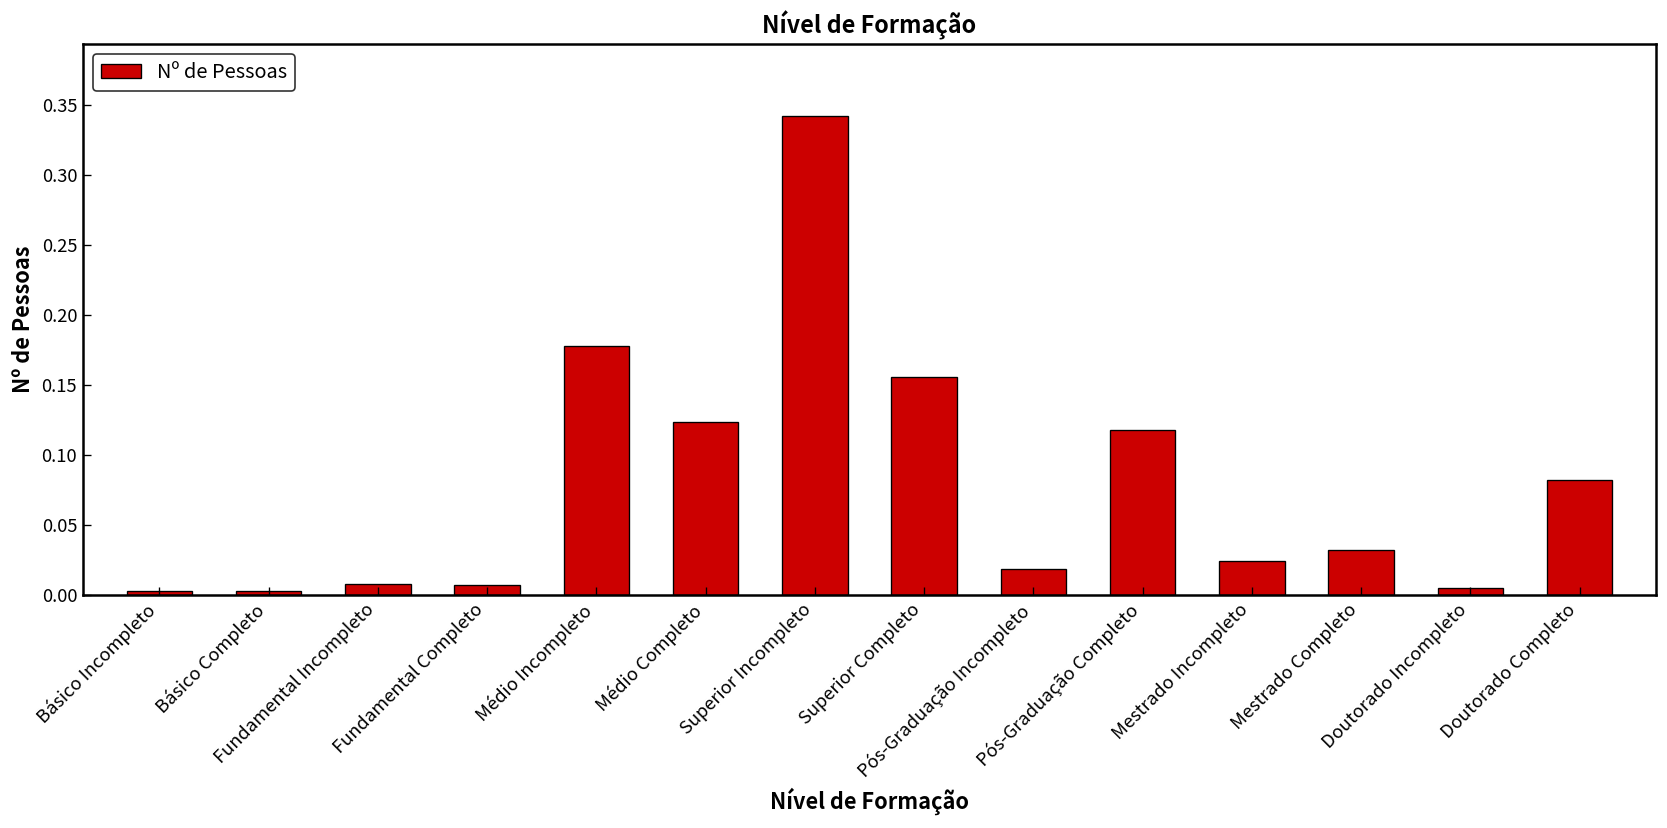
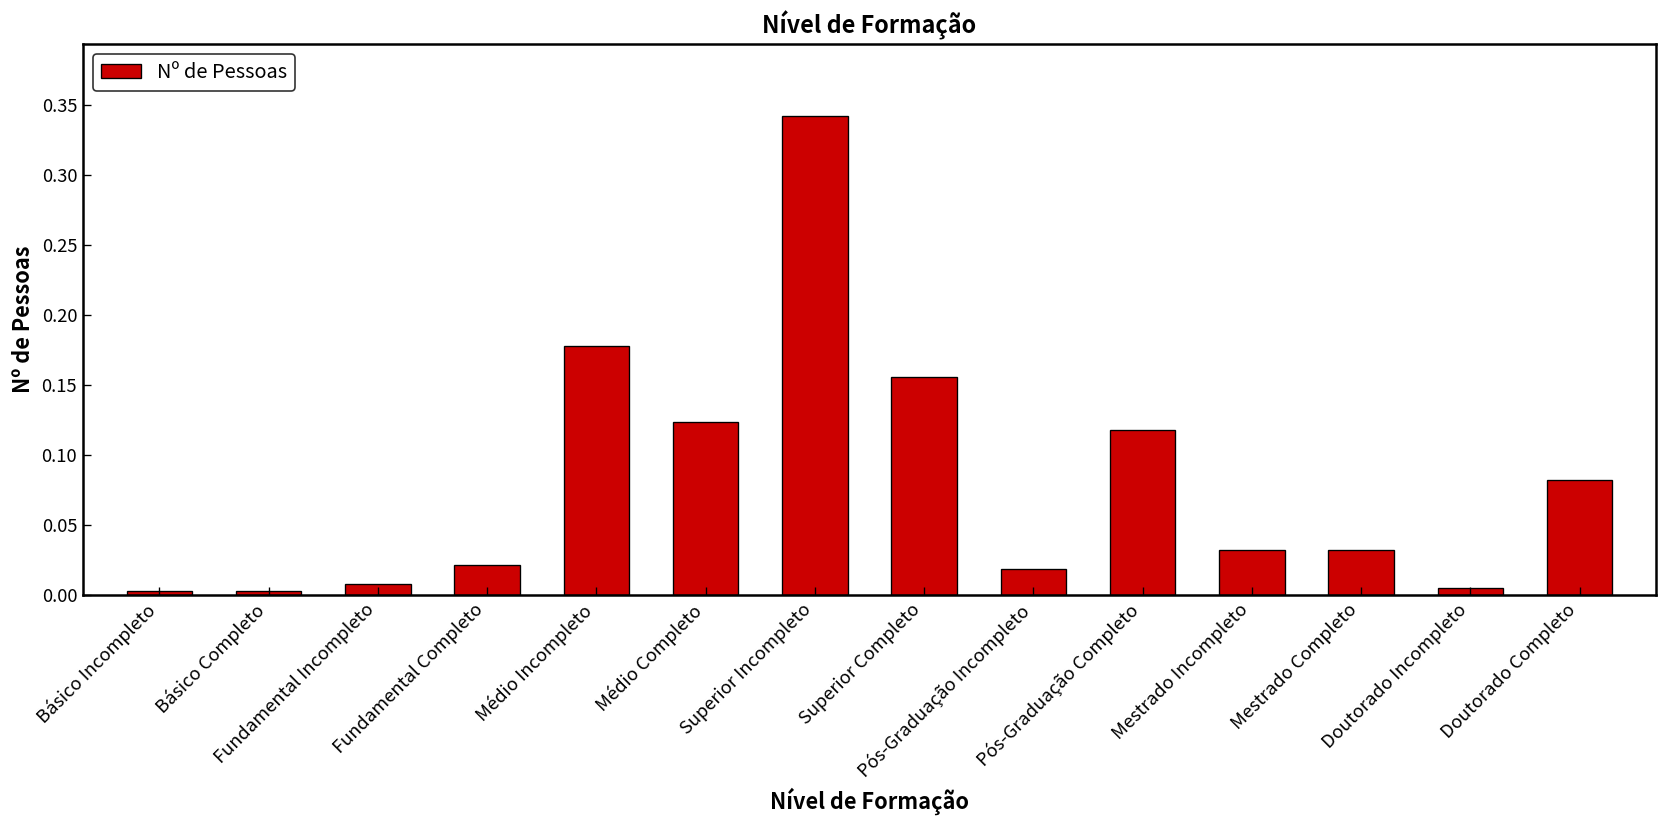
  {
    "Básico Incompleto": 0.003,
    "Básico Completo": 0.003,
    "Fundamental Incompleto": 0.008,
-   "Fundamental Completo": 0.007,
+   "Fundamental Completo": 0.021,
    "Médio Incompleto": 0.178,
    "Médio Completo": 0.124,
    "Superior Incompleto": 0.342,
    "Superior Completo": 0.155,
    "Pós-Graduação Incompleto": 0.019,
    "Pós-Graduação Completo": 0.118,
-   "Mestrado Incompleto": 0.024,
+   "Mestrado Incompleto": 0.032,
    "Mestrado Completo": 0.032,
    "Doutorado Incompleto": 0.005,
    "Doutorado Completo": 0.082
  }
